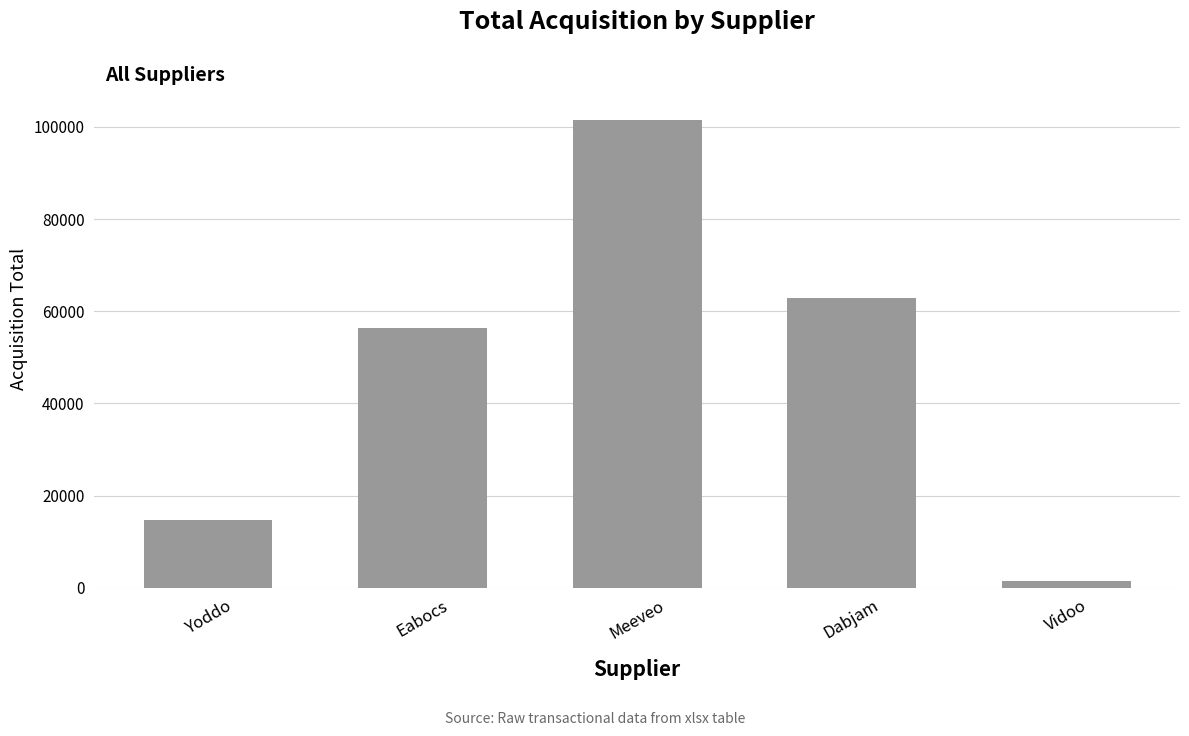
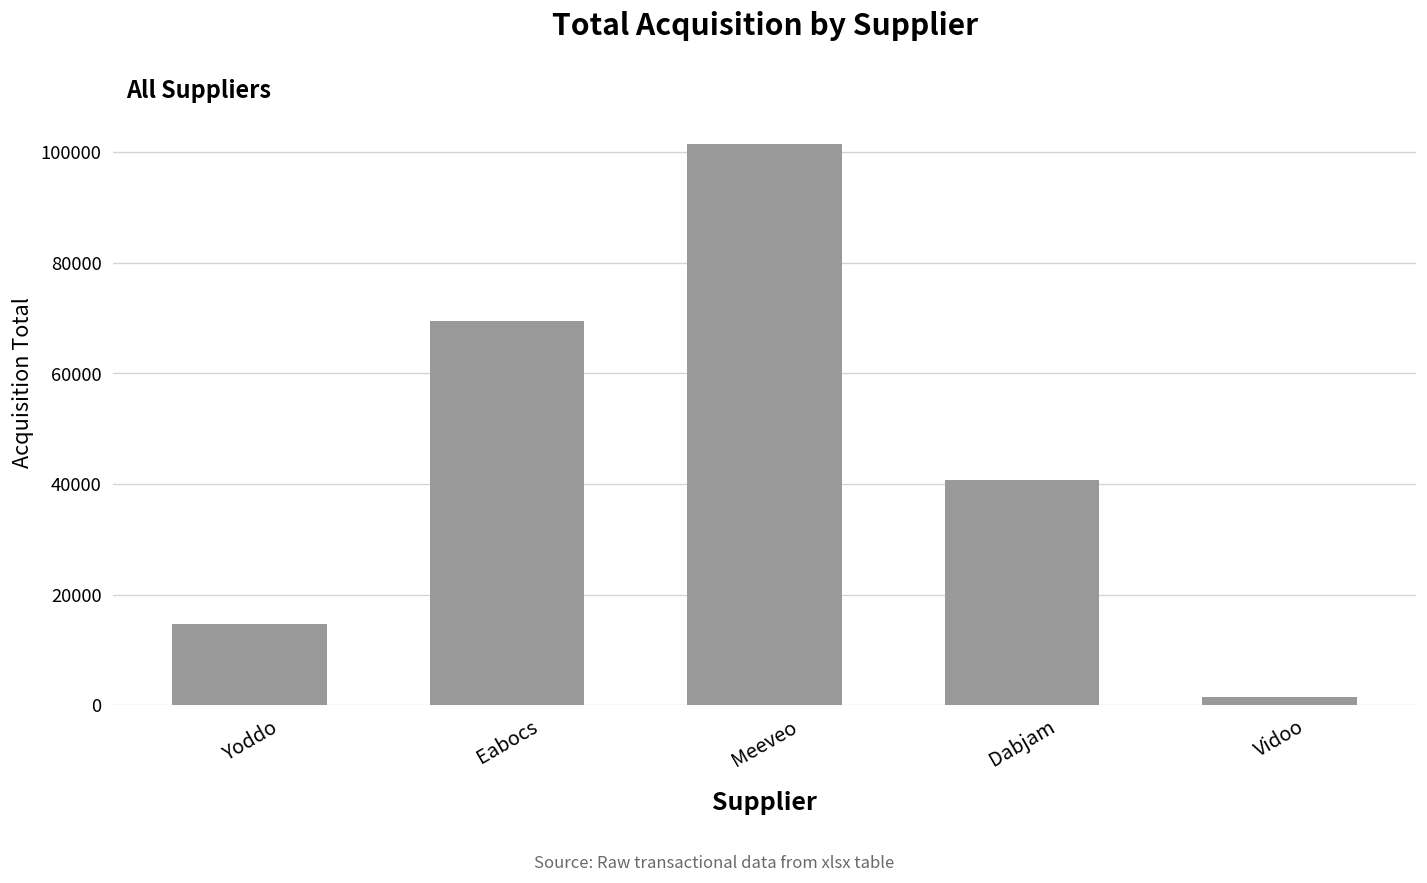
  {
    "Yoddo": 15000,
-   "Eabocs": 56000,
+   "Eabocs": 69000,
    "Meeveo": 102000,
-   "Dabjam": 63000,
+   "Dabjam": 41000,
    "Vidoo": 1000
  }
